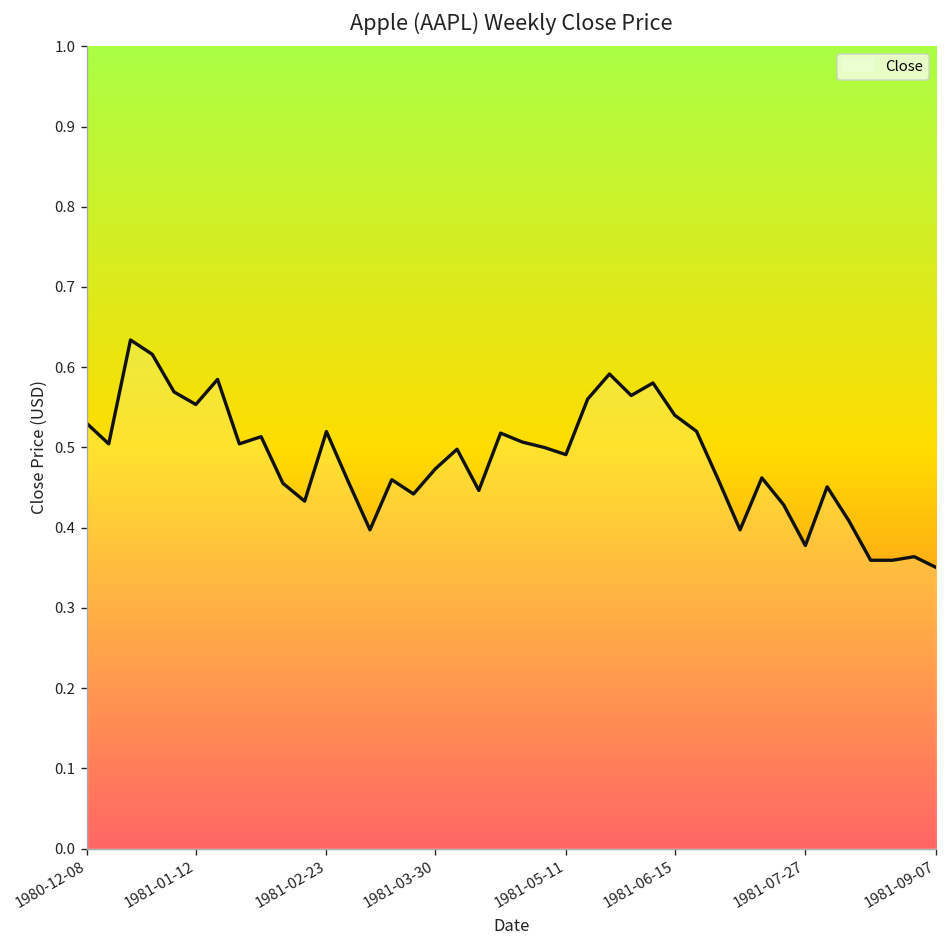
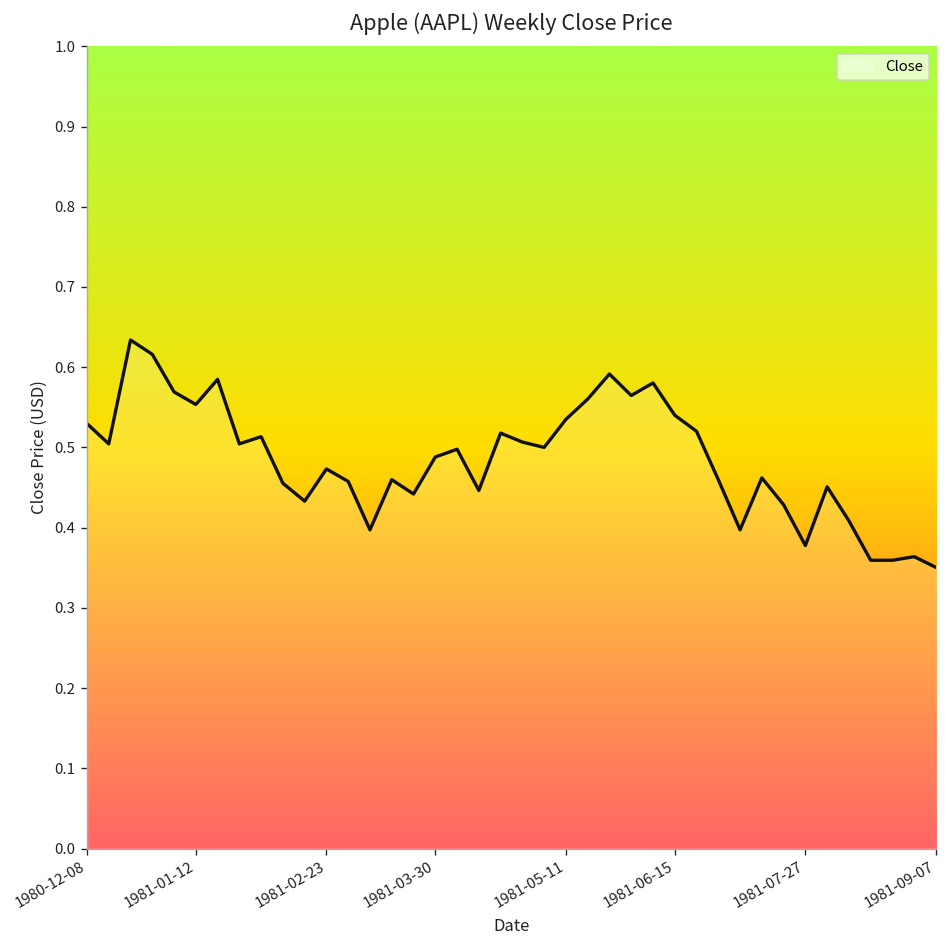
  {
    "1980-12-08": 0.53,
    "1981-01-12": 0.55,
-   "1981-02-23": 0.52,
-   "1981-03-30": 0.47,
-   "1981-05-11": 0.49,
+   "1981-02-23": 0.47,
+   "1981-03-30": 0.49,
+   "1981-05-11": 0.54,
    "1981-06-15": 0.54,
    "1981-07-27": 0.38,
    "1981-09-07": 0.35
  }
